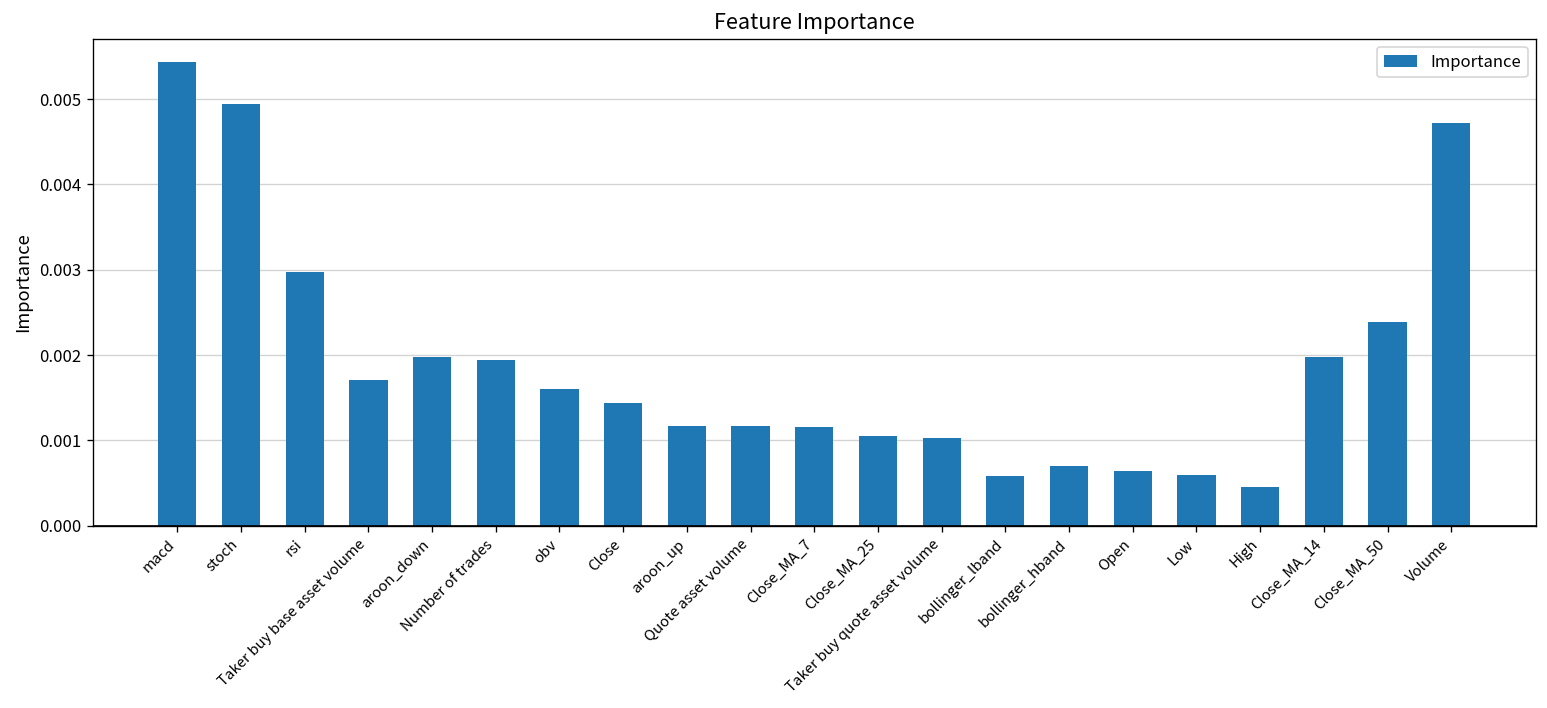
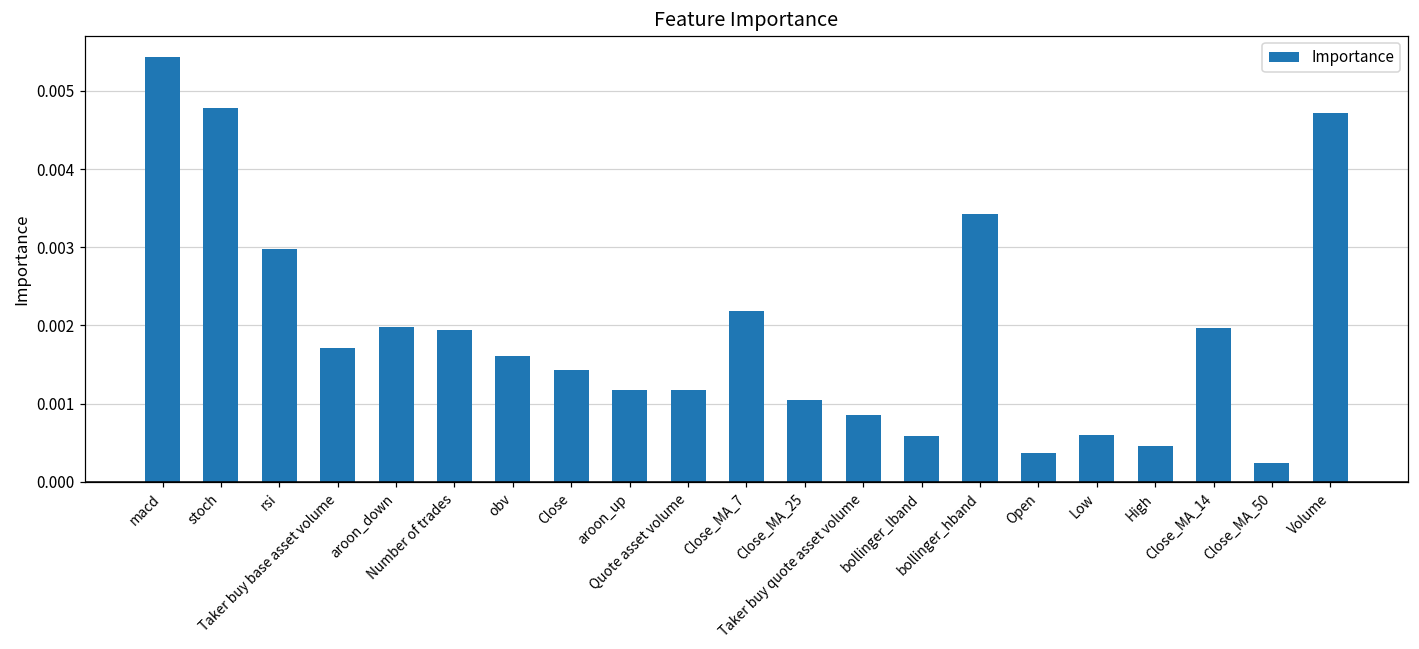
  {
    "macd": 0.0054,
-   "stoch": 0.0049,
+   "stoch": 0.0048,
    "rsi": 0.0030,
    "Taker buy base asset volume": 0.0017,
    "aroon_down": 0.0020,
    "Number of trades": 0.0019,
    "obv": 0.0016,
    "Close": 0.0014,
    "aroon_up": 0.0012,
    "Quote asset volume": 0.0012,
-   "Close_MA_7": 0.0012,
+   "Close_MA_7": 0.0022,
    "Close_MA_25": 0.0010,
-   "Taker buy quote asset volume": 0.0010,
+   "Taker buy quote asset volume": 0.0009,
    "bollinger_lband": 0.0006,
-   "bollinger_hband": 0.0007,
-   "Open": 0.0006,
+   "bollinger_hband": 0.0034,
+   "Open": 0.0004,
    "Low": 0.0006,
    "High": 0.0005,
    "Close_MA_14": 0.0020,
-   "Close_MA_50": 0.0024,
+   "Close_MA_50": 0.0002,
    "Volume": 0.0047
  }
